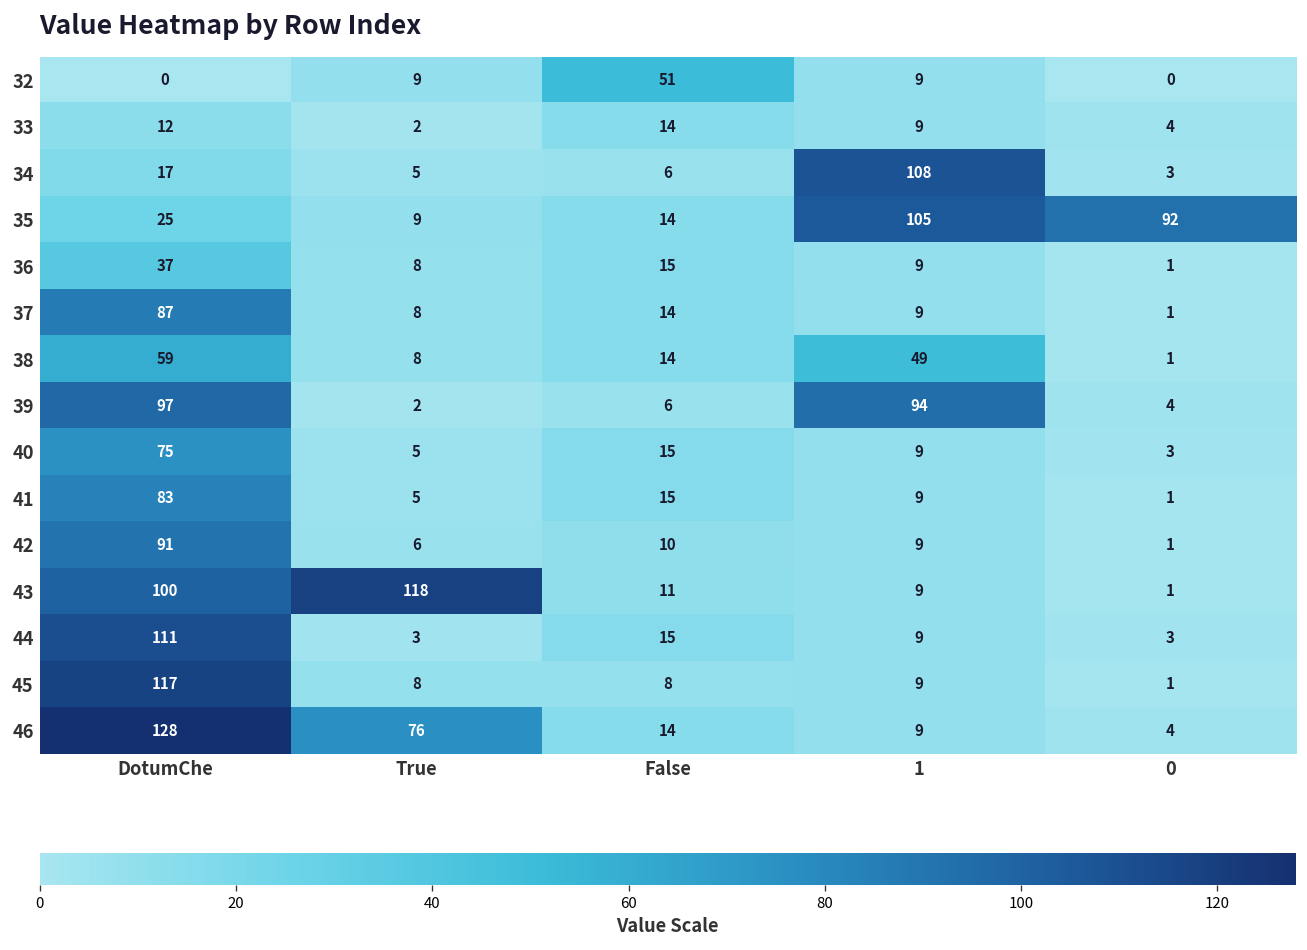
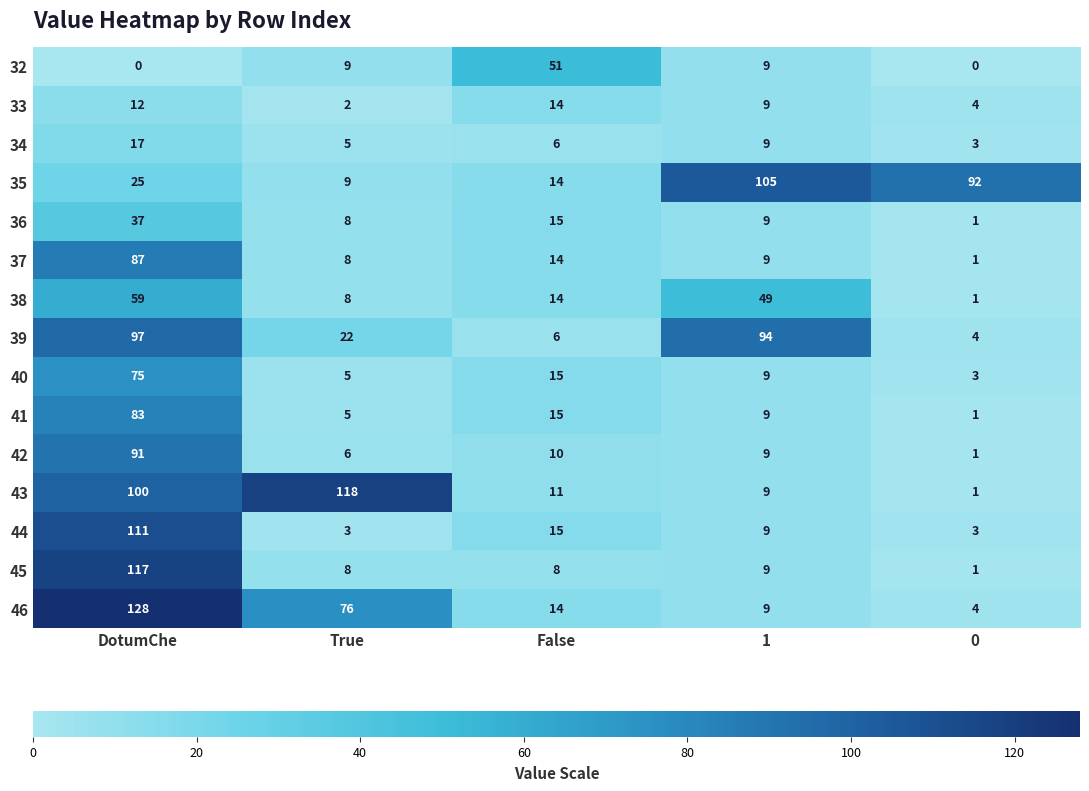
  {
    "32": {
      "DotumChe": 0,
      "True": 9,
      "False": 51,
      "1": 9,
      "0": 0
    },
    "33": {
      "DotumChe": 12,
      "True": 2,
      "False": 14,
      "1": 9,
      "0": 4
    },
    "34": {
      "DotumChe": 17,
      "True": 5,
      "False": 6,
-     "1": 108,
+     "1": 9,
      "0": 3
    },
    "35": {
      "DotumChe": 25,
      "True": 9,
      "False": 14,
      "1": 105,
      "0": 92
    },
    "36": {
      "DotumChe": 37,
      "True": 8,
      "False": 15,
      "1": 9,
      "0": 1
    },
    "37": {
      "DotumChe": 87,
      "True": 8,
      "False": 14,
      "1": 9,
      "0": 1
    },
    "38": {
      "DotumChe": 59,
      "True": 8,
      "False": 14,
      "1": 49,
      "0": 1
    },
    "39": {
      "DotumChe": 97,
-     "True": 2,
+     "True": 22,
      "False": 6,
      "1": 94,
      "0": 4
    },
    "40": {
      "DotumChe": 75,
      "True": 5,
      "False": 15,
      "1": 9,
      "0": 3
    },
    "41": {
      "DotumChe": 83,
      "True": 5,
      "False": 15,
      "1": 9,
      "0": 1
    },
    "42": {
      "DotumChe": 91,
      "True": 6,
      "False": 10,
      "1": 9,
      "0": 1
    },
    "43": {
      "DotumChe": 100,
      "True": 118,
      "False": 11,
      "1": 9,
      "0": 1
    },
    "44": {
      "DotumChe": 111,
      "True": 3,
      "False": 15,
      "1": 9,
      "0": 3
    },
    "45": {
      "DotumChe": 117,
      "True": 8,
      "False": 8,
      "1": 9,
      "0": 1
    },
    "46": {
      "DotumChe": 128,
      "True": 76,
      "False": 14,
      "1": 9,
      "0": 4
    }
  }
